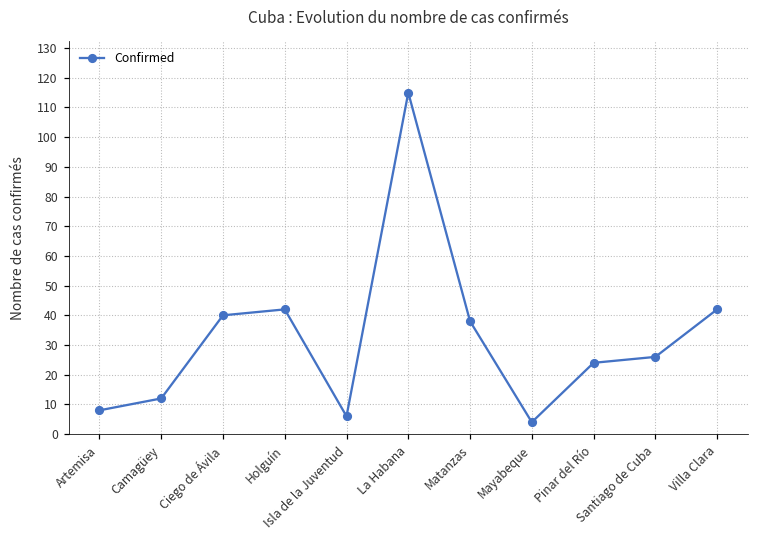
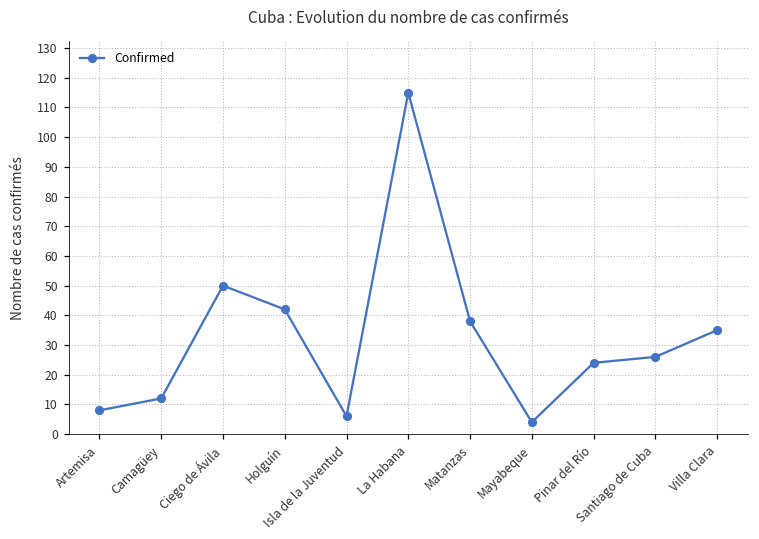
  {
    "Artemisa": 8,
    "Camagüey": 12,
-   "Ciego de Ávila": 40,
+   "Ciego de Ávila": 50,
    "Holguín": 42,
    "Isla de la Juventud": 6,
    "La Habana": 115,
    "Matanzas": 38,
    "Mayabeque": 4,
    "Pinar del Río": 24,
    "Santiago de Cuba": 26,
-   "Villa Clara": 42
+   "Villa Clara": 35
  }
